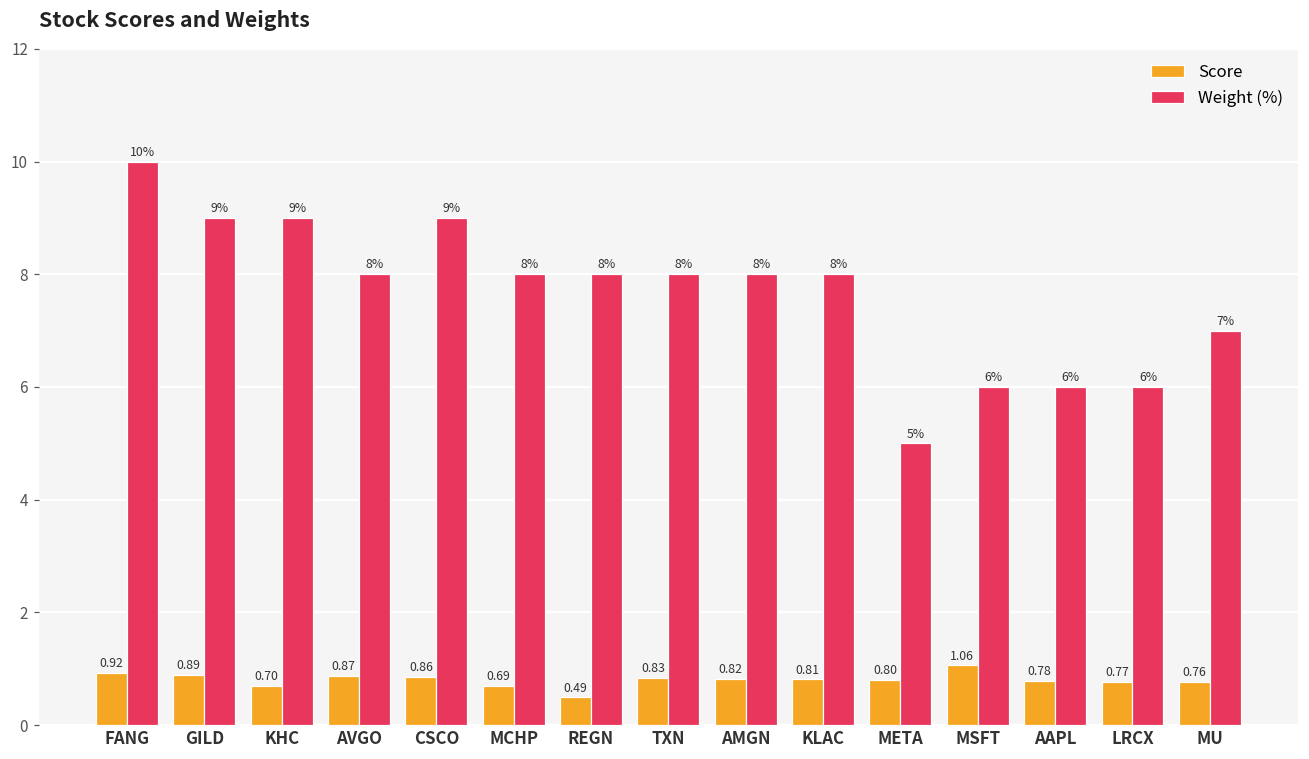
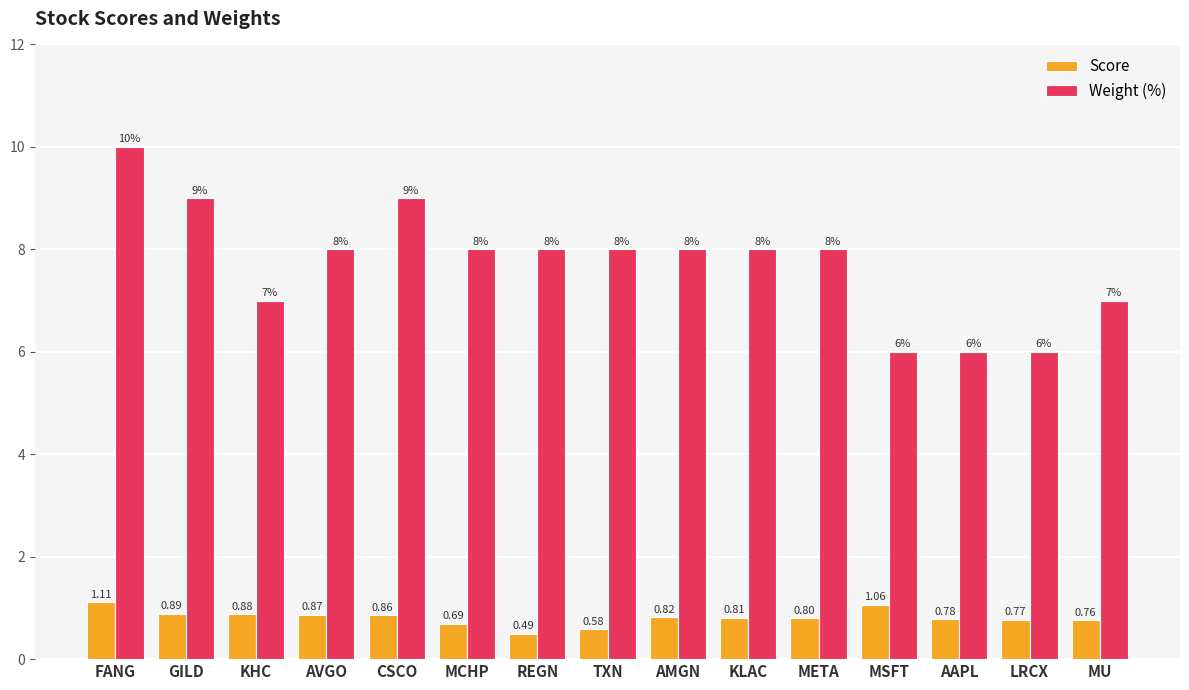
  {
    "Score": {
-     "FANG": "0.92",
+     "FANG": "1.11",
      "GILD": "0.89",
-     "KHC": "0.70",
+     "KHC": "0.88",
      "AVGO": "0.87",
      "CSCO": "0.86",
      "MCHP": "0.69",
      "REGN": "0.49",
-     "TXN": "0.83",
+     "TXN": "0.58",
      "AMGN": "0.82",
      "KLAC": "0.81",
      "META": "0.80",
      "MSFT": "1.06",
      "AAPL": "0.78",
      "LRCX": "0.77",
      "MU": "0.76"
    },
    "Weight (%)": {
      "FANG": "10%",
      "GILD": "9%",
-     "KHC": "9%",
+     "KHC": "7%",
      "AVGO": "8%",
      "CSCO": "9%",
      "MCHP": "8%",
      "REGN": "8%",
      "TXN": "8%",
      "AMGN": "8%",
      "KLAC": "8%",
-     "META": "5%",
+     "META": "8%",
      "MSFT": "6%",
      "AAPL": "6%",
      "LRCX": "6%",
      "MU": "7%"
    }
  }
